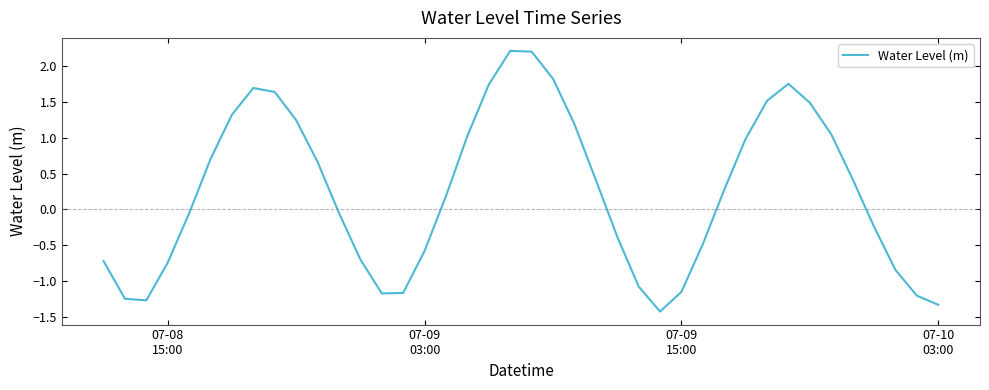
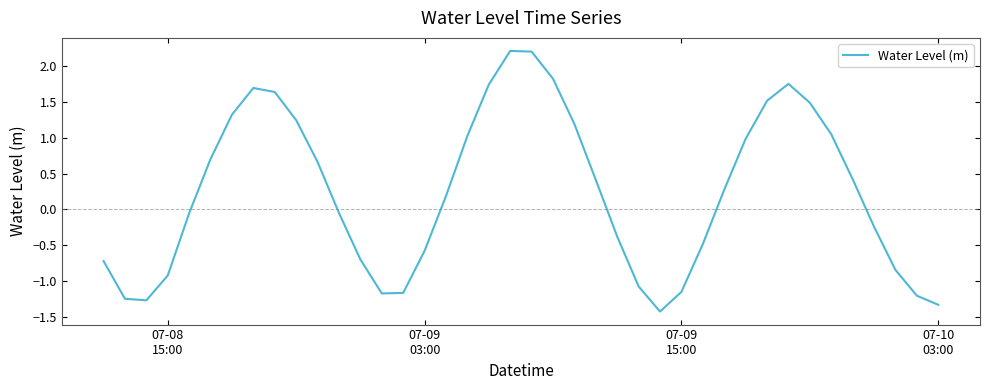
  {
-   "07-08 15:00": -0.7,
+   "07-08 15:00": -0.9,
    "07-09 03:00": -0.6,
    "07-09 15:00": -1.1,
    "07-10 03:00": -1.3
  }
